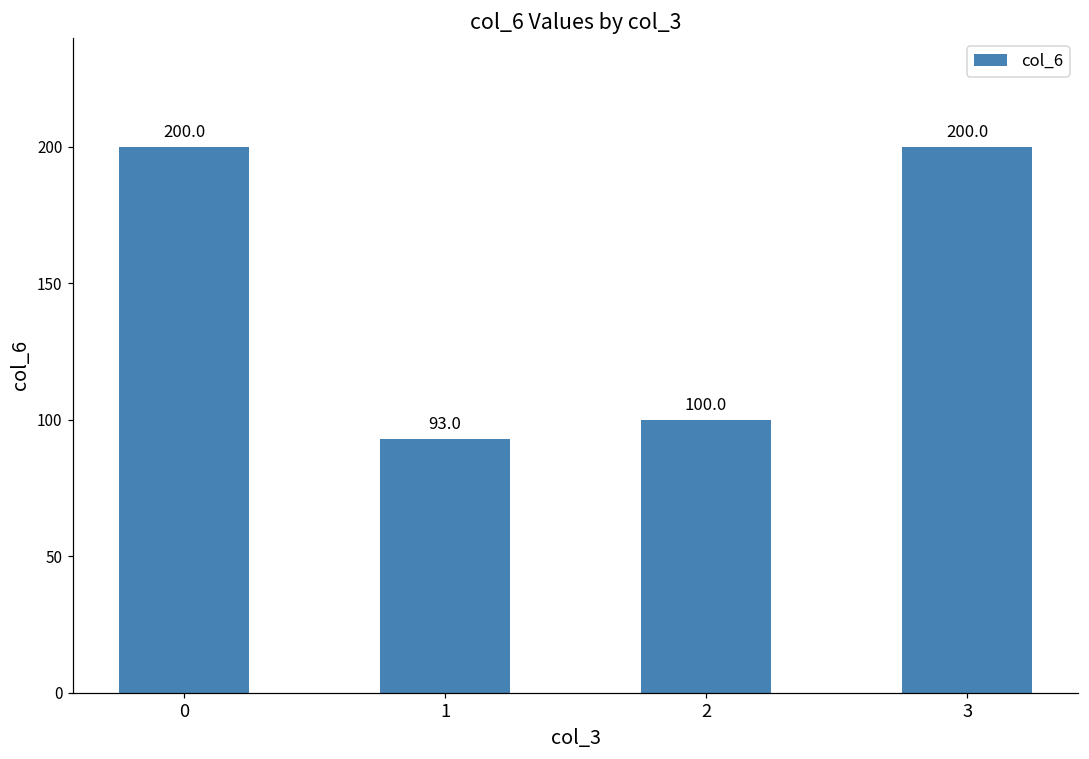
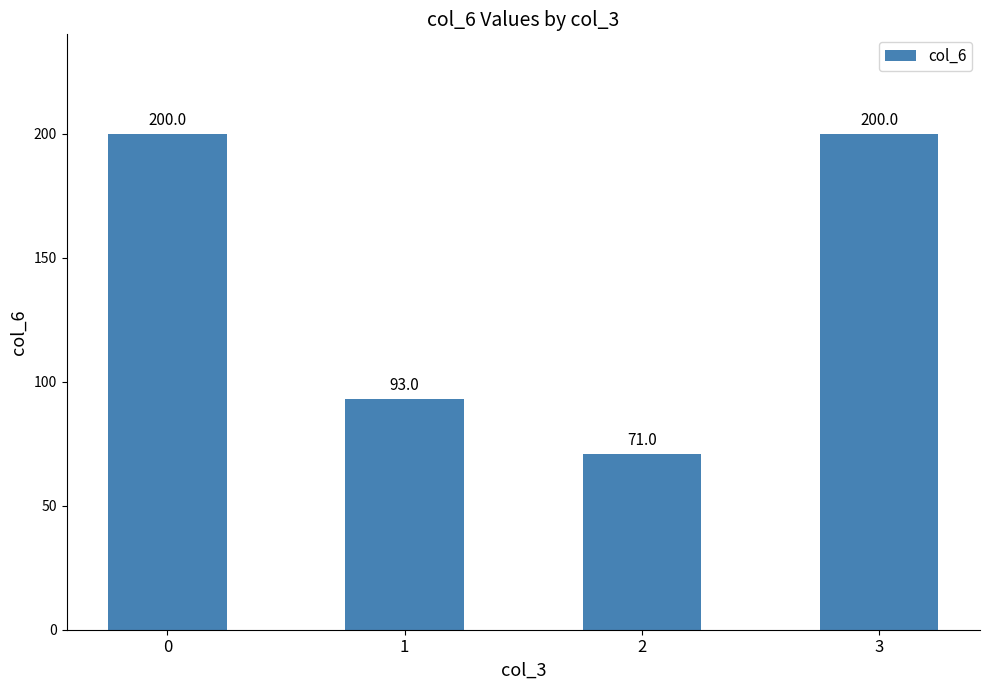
  {
    "0": 200.0,
    "1": 93.0,
-   "2": 100.0,
+   "2": 71.0,
    "3": 200.0
  }
